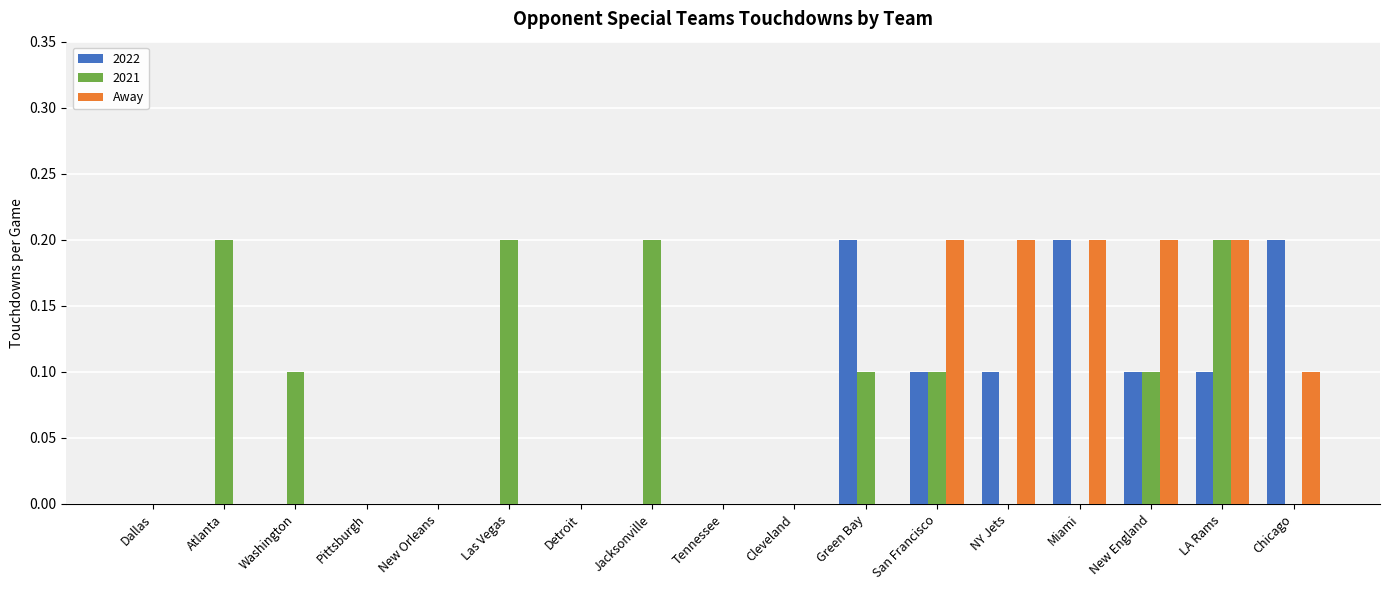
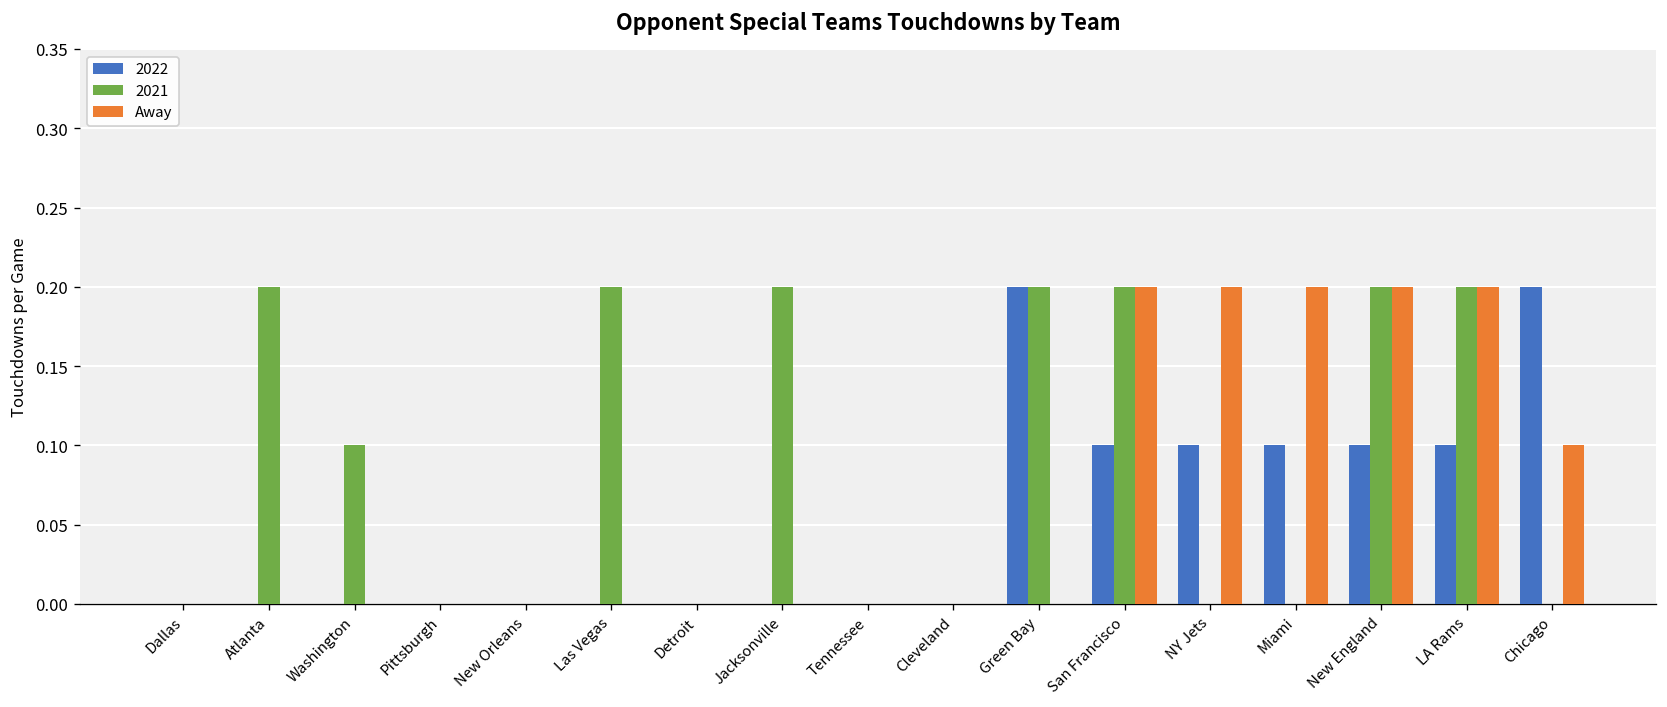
  {
    "2022": {
      "Dallas": 0.0,
      "Atlanta": 0.0,
      "Washington": 0.0,
      "Pittsburgh": 0.0,
      "New Orleans": 0.0,
      "Las Vegas": 0.0,
      "Detroit": 0.0,
      "Jacksonville": 0.0,
      "Tennessee": 0.0,
      "Cleveland": 0.0,
      "Green Bay": 0.2,
      "San Francisco": 0.1,
      "NY Jets": 0.1,
-     "Miami": 0.2,
+     "Miami": 0.1,
      "New England": 0.1,
      "LA Rams": 0.1,
      "Chicago": 0.2
    },
    "2021": {
      "Dallas": 0.0,
      "Atlanta": 0.2,
      "Washington": 0.1,
      "Pittsburgh": 0.0,
      "New Orleans": 0.0,
      "Las Vegas": 0.2,
      "Detroit": 0.0,
      "Jacksonville": 0.2,
      "Tennessee": 0.0,
      "Cleveland": 0.0,
-     "Green Bay": 0.1,
-     "San Francisco": 0.1,
+     "Green Bay": 0.2,
+     "San Francisco": 0.2,
      "NY Jets": 0.0,
      "Miami": 0.0,
-     "New England": 0.1,
+     "New England": 0.2,
      "LA Rams": 0.2,
      "Chicago": 0.0
    },
    "Away": {
      "Dallas": 0.0,
      "Atlanta": 0.0,
      "Washington": 0.0,
      "Pittsburgh": 0.0,
      "New Orleans": 0.0,
      "Las Vegas": 0.0,
      "Detroit": 0.0,
      "Jacksonville": 0.0,
      "Tennessee": 0.0,
      "Cleveland": 0.0,
      "Green Bay": 0.0,
      "San Francisco": 0.2,
      "NY Jets": 0.2,
      "Miami": 0.2,
      "New England": 0.2,
      "LA Rams": 0.2,
      "Chicago": 0.1
    }
  }
